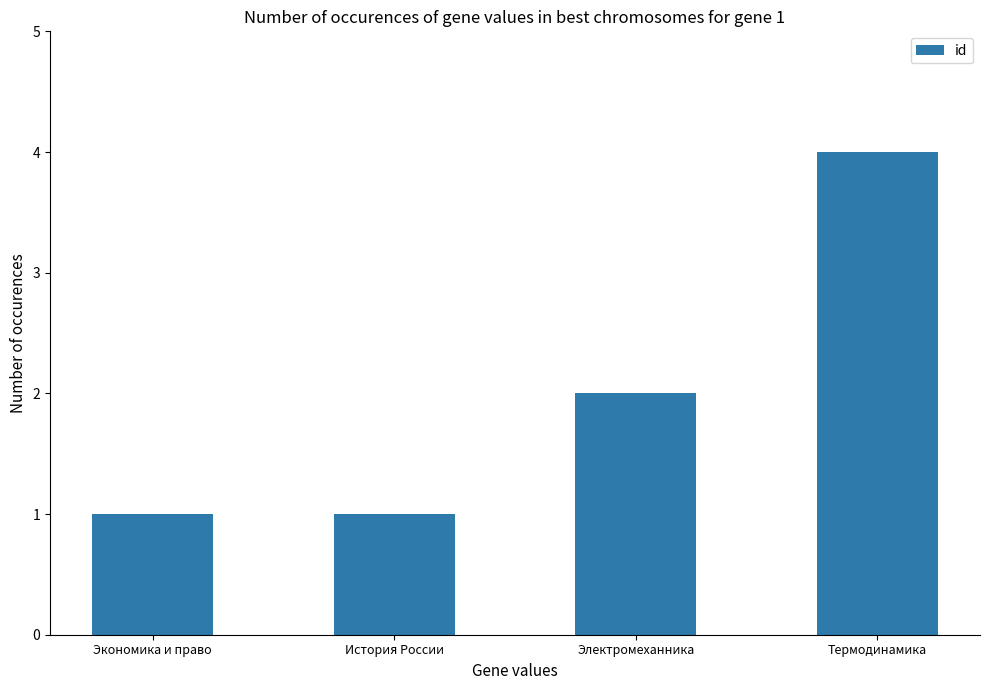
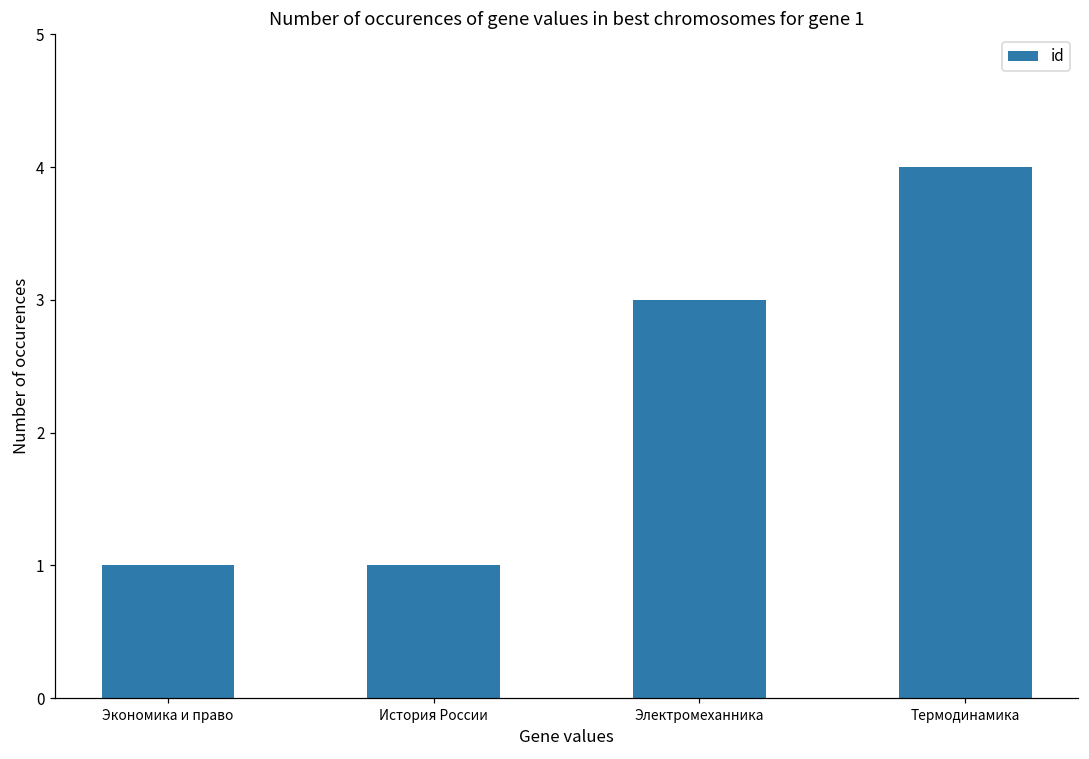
  {
    "Экономика и право": 1,
    "История России": 1,
-   "Электромеханника": 2,
+   "Электромеханника": 3,
    "Термодинамика": 4
  }
